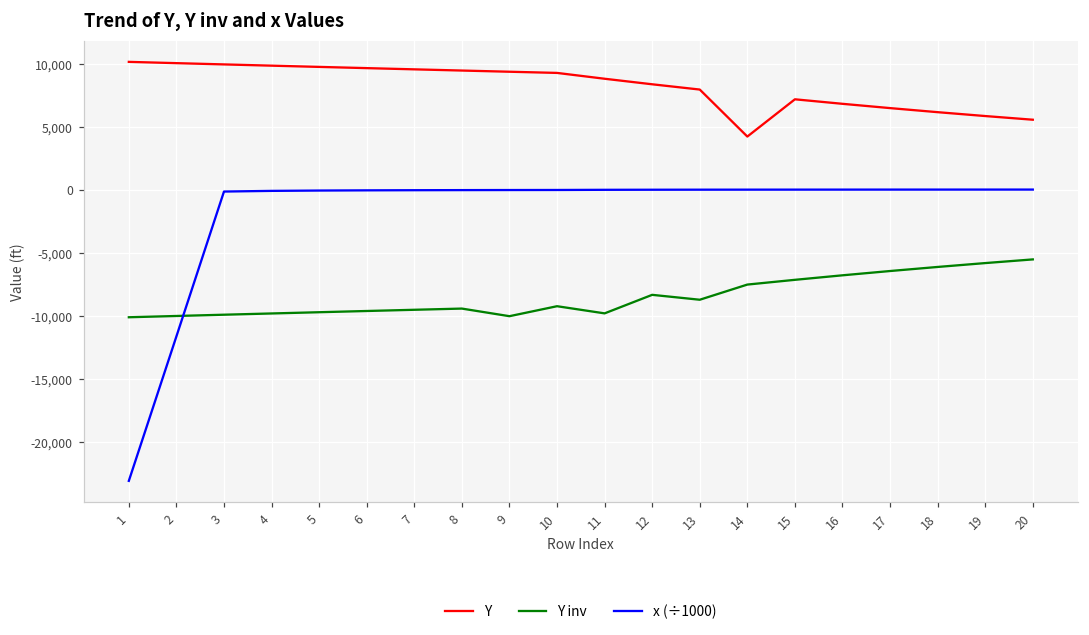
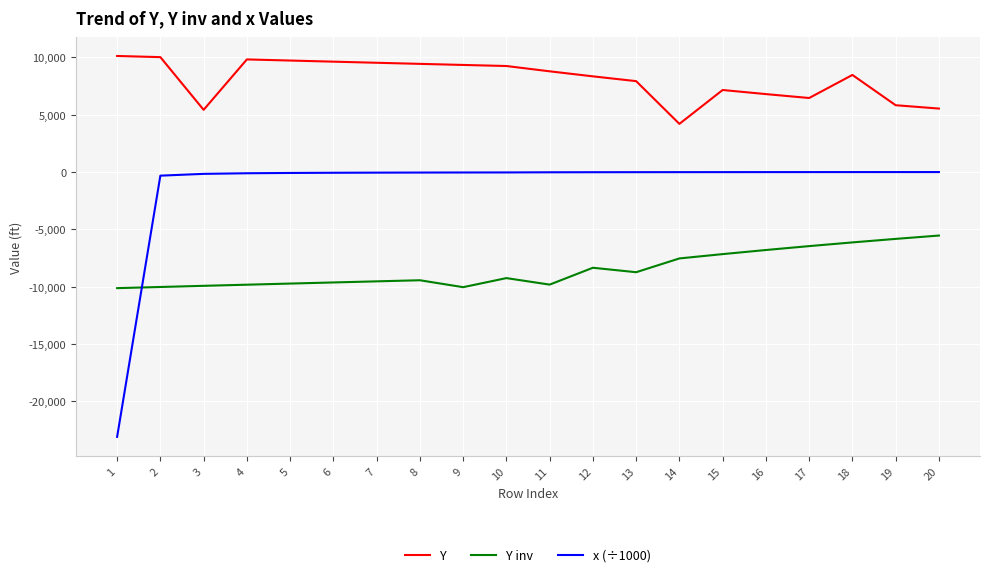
  {
    "Y": {
      "1": "10,100",
      "2": "10,000",
-     "3": "9,900",
+     "3": "5,400",
      "4": "9,800",
      "5": "9,700",
      "6": "9,600",
      "7": "9,500",
      "8": "9,400",
      "9": "9,400",
      "10": "9,300",
      "11": "8,800",
      "12": "8,400",
      "13": "7,900",
      "14": "4,200",
      "15": "7,200",
      "16": "6,800",
      "17": "6,500",
-     "18": "6,100",
+     "18": "8,500",
      "19": "5,800",
      "20": "5,500"
    },
    "Y inv": {
      "1": "-10,100",
      "2": "-10,000",
      "3": "-9,900",
      "4": "-9,800",
      "5": "-9,700",
      "6": "-9,600",
      "7": "-9,500",
      "8": "-9,400",
      "9": "-10,000",
      "10": "-9,300",
      "11": "-9,800",
      "12": "-8,400",
      "13": "-8,700",
      "14": "-7,500",
      "15": "-7,200",
      "16": "-6,800",
      "17": "-6,500",
      "18": "-6,100",
      "19": "-5,800",
      "20": "-5,500"
    },
    "x (÷1000)": {
      "1": "-23,100",
-     "2": "-11,700",
+     "2": "-300",
      "3": "-200",
      "4": "-100",
      "5": "-100",
      "6": "-100",
      "7": "-100",
      "8": "0",
      "9": "0",
      "10": "0",
      "11": "0",
      "12": "0",
      "13": "0",
      "14": "0",
      "15": "0",
      "16": "0",
      "17": "0",
      "18": "0",
      "19": "0",
      "20": "0"
    }
  }
